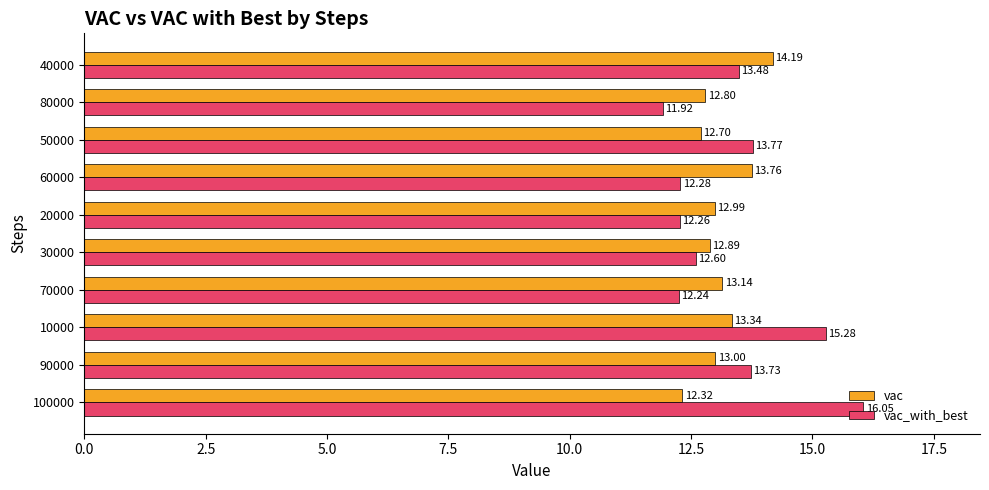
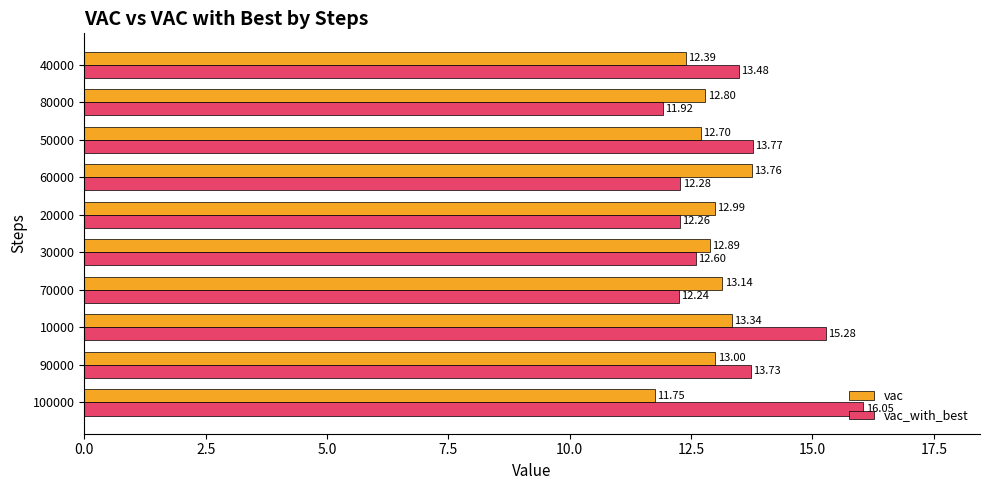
  {
    "vac": {
-     "40000": 14.19,
+     "40000": 12.39,
      "80000": 12.80,
      "50000": 12.70,
      "60000": 13.76,
      "20000": 12.99,
      "30000": 12.89,
      "70000": 13.14,
      "10000": 13.34,
      "90000": 13.00,
-     "100000": 12.32
+     "100000": 11.75
    },
    "vac_with_best": {
      "40000": 13.48,
      "80000": 11.92,
      "50000": 13.77,
      "60000": 12.28,
      "20000": 12.26,
      "30000": 12.60,
      "70000": 12.24,
      "10000": 15.28,
      "90000": 13.73,
      "100000": 16.05
    }
  }
